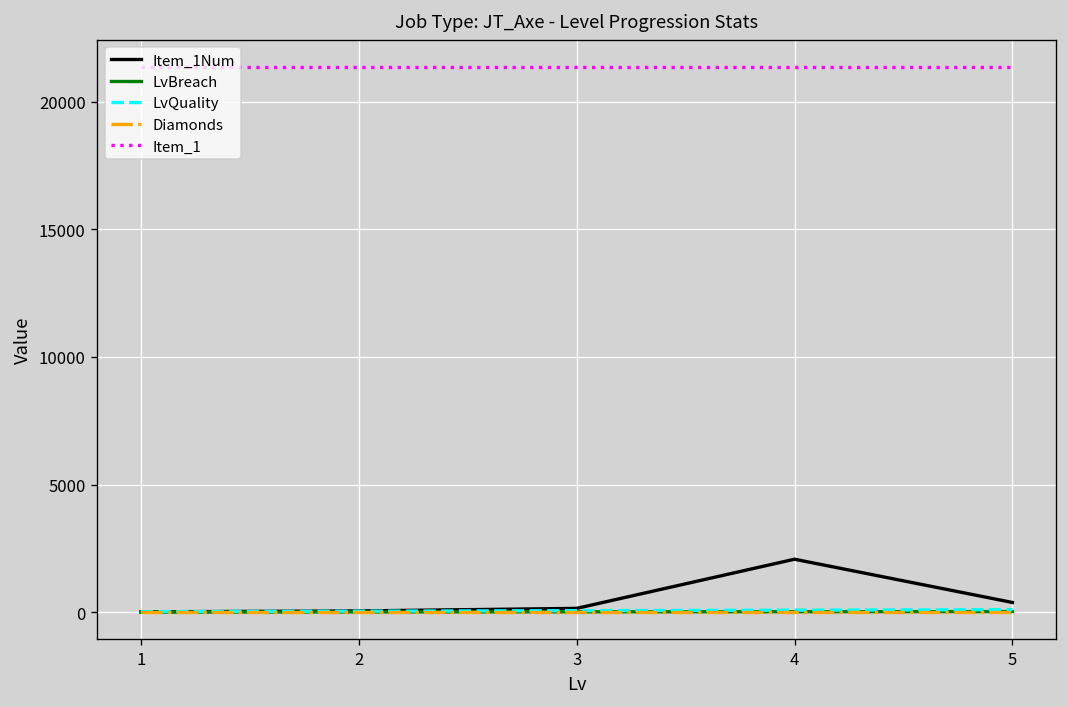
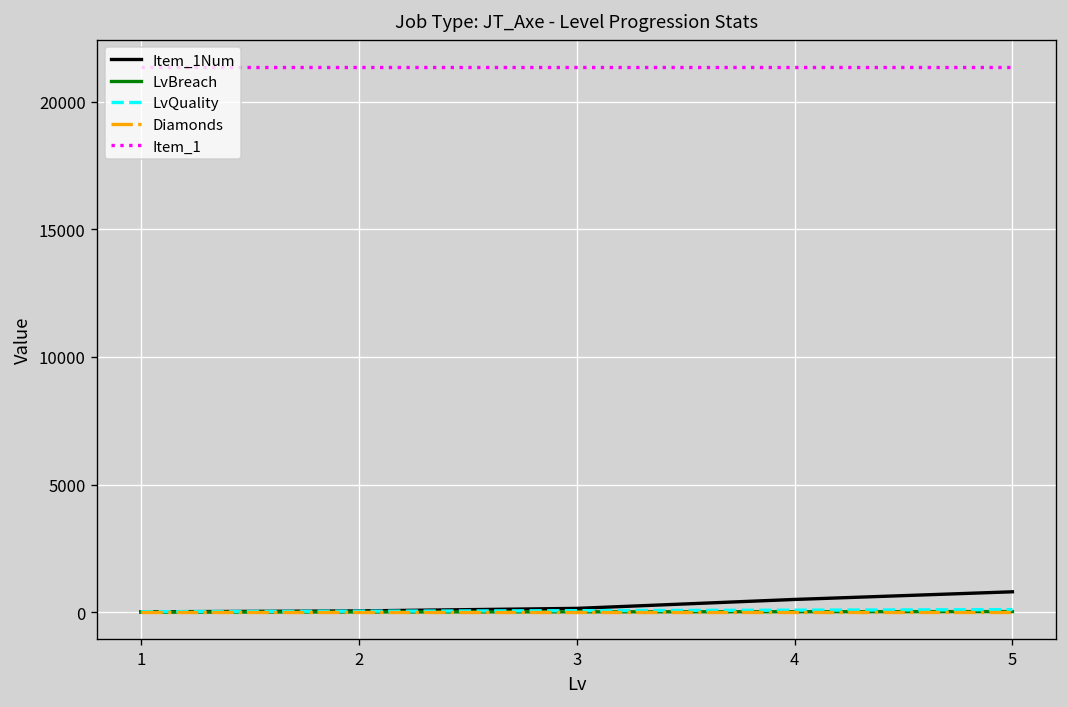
  {
    "Item_1Num": {
-     "4": 2100,
-     "5": 400
+     "4": 500,
+     "5": 800
    },
    "Item_1": {
      "2": 21400,
      "3": 21400,
      "4": 21400,
      "5": 21400
    }
  }
